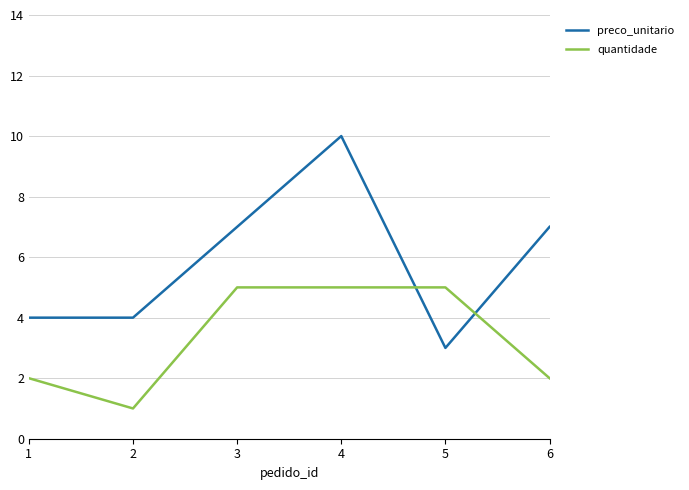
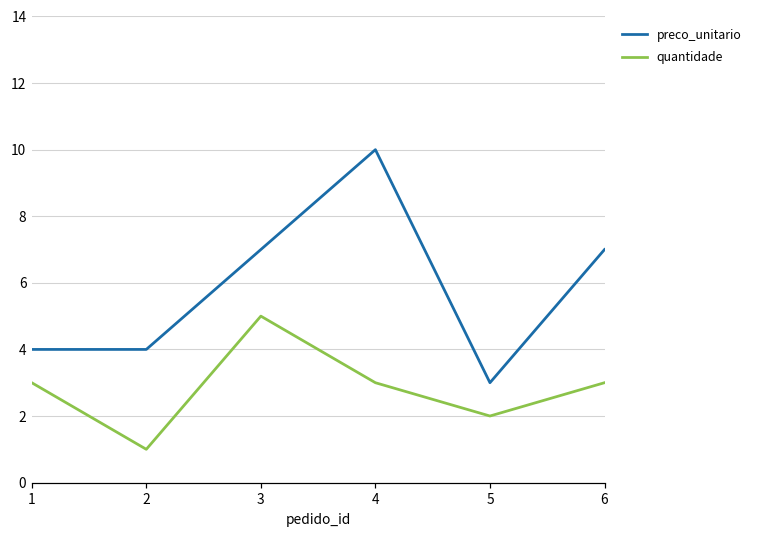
  {
    "preco_unitario": {
      "1": 4,
      "2": 4,
      "3": 7,
      "4": 10,
      "5": 3,
      "6": 7
    },
    "quantidade": {
-     "1": 2,
+     "1": 3,
      "2": 1,
      "3": 5,
-     "4": 5,
-     "5": 5,
-     "6": 2
+     "4": 3,
+     "5": 2,
+     "6": 3
    }
  }
